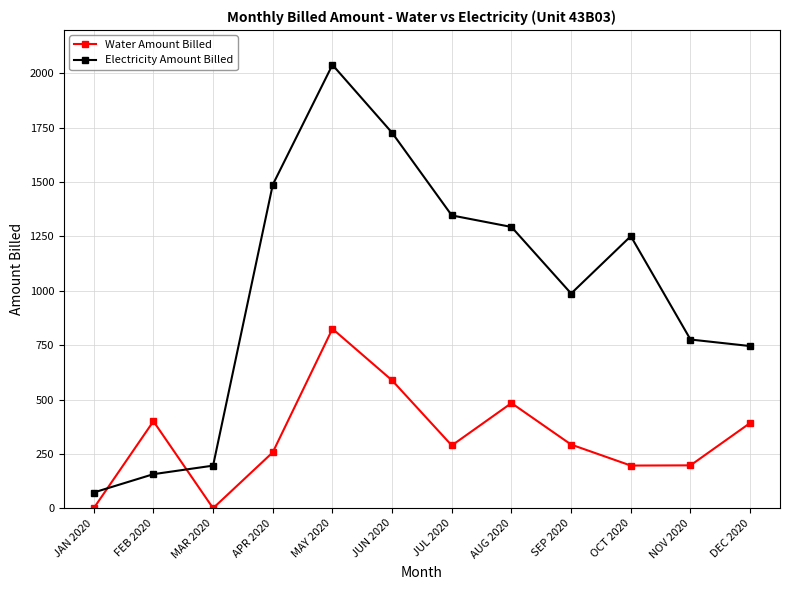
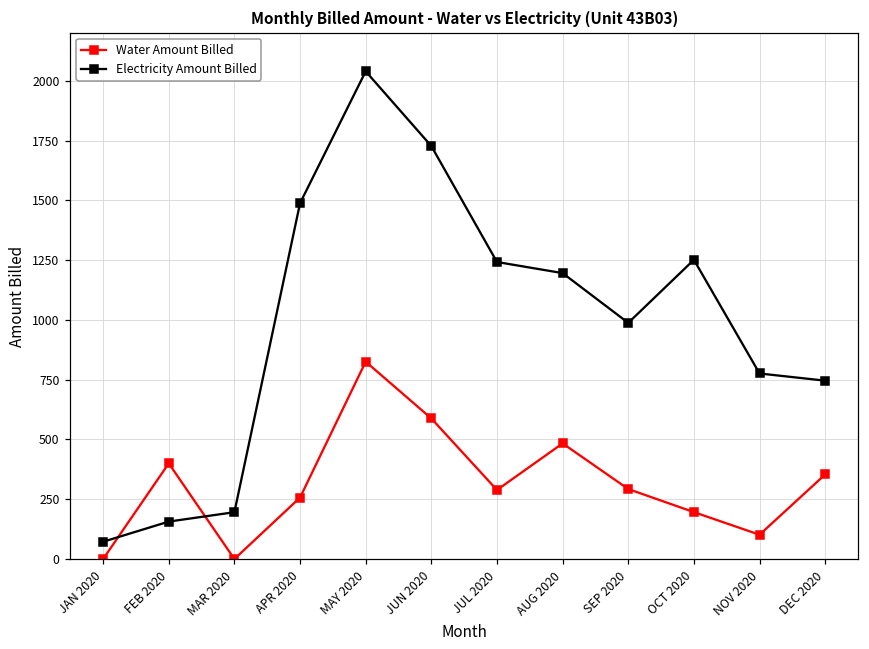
  {
    "Water Amount Billed": {
      "JAN 2020": 0,
      "FEB 2020": 400,
      "MAR 2020": 0,
      "APR 2020": 260,
      "MAY 2020": 830,
      "JUN 2020": 590,
      "JUL 2020": 290,
      "AUG 2020": 480,
      "SEP 2020": 290,
      "OCT 2020": 200,
-     "NOV 2020": 200,
-     "DEC 2020": 390
+     "NOV 2020": 100,
+     "DEC 2020": 350
    },
    "Electricity Amount Billed": {
      "JAN 2020": 70,
      "FEB 2020": 160,
      "MAR 2020": 200,
      "APR 2020": 1490,
      "MAY 2020": 2040,
      "JUN 2020": 1730,
-     "JUL 2020": 1350,
-     "AUG 2020": 1290,
+     "JUL 2020": 1240,
+     "AUG 2020": 1200,
      "SEP 2020": 990,
      "OCT 2020": 1250,
      "NOV 2020": 780,
      "DEC 2020": 750
    }
  }
